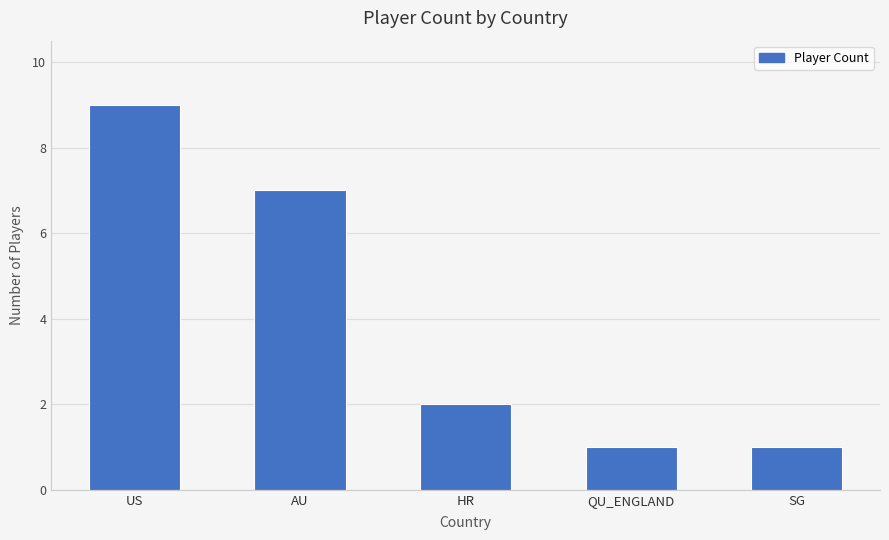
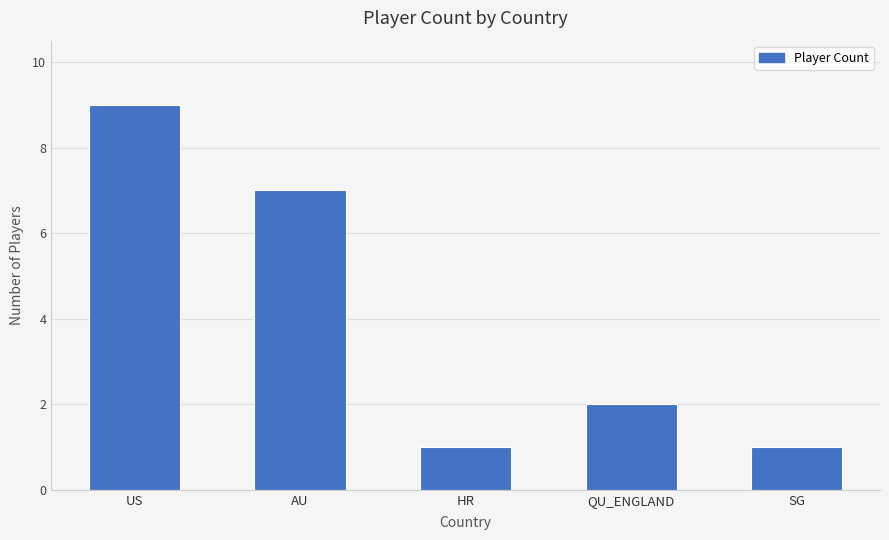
  {
    "US": 9,
    "AU": 7,
-   "HR": 2,
-   "QU_ENGLAND": 1,
+   "HR": 1,
+   "QU_ENGLAND": 2,
    "SG": 1
  }
